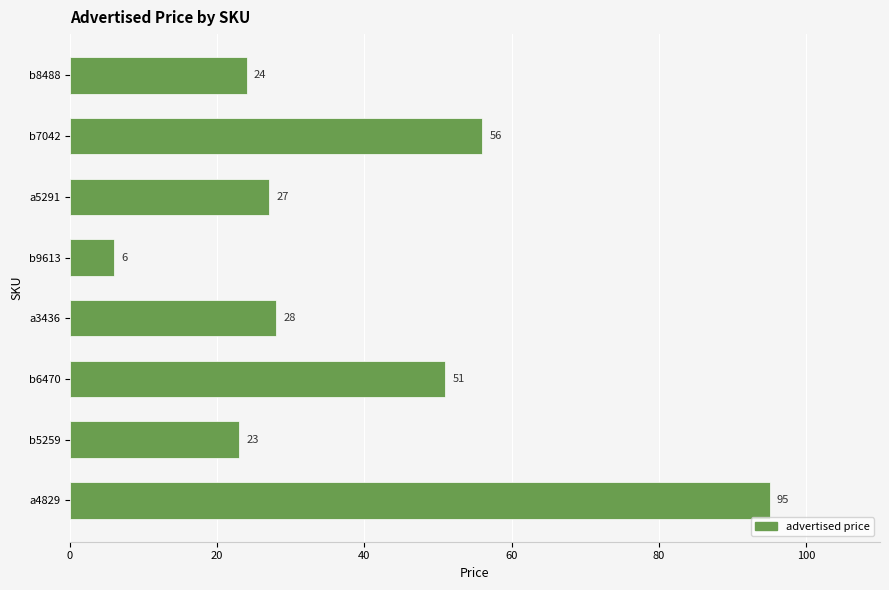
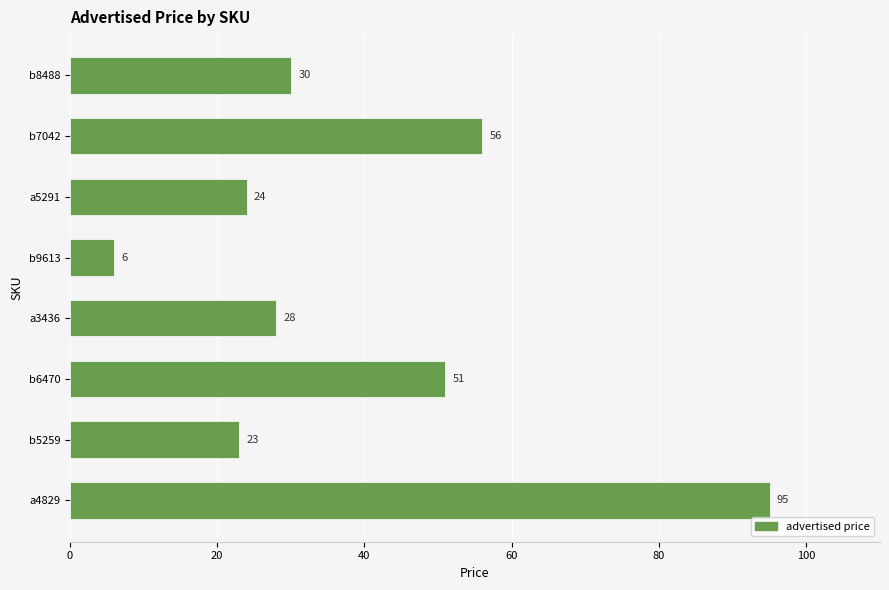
  {
-   "b8488": 24,
+   "b8488": 30,
    "b7042": 56,
-   "a5291": 27,
+   "a5291": 24,
    "b9613": 6,
    "a3436": 28,
    "b6470": 51,
    "b5259": 23,
    "a4829": 95
  }
